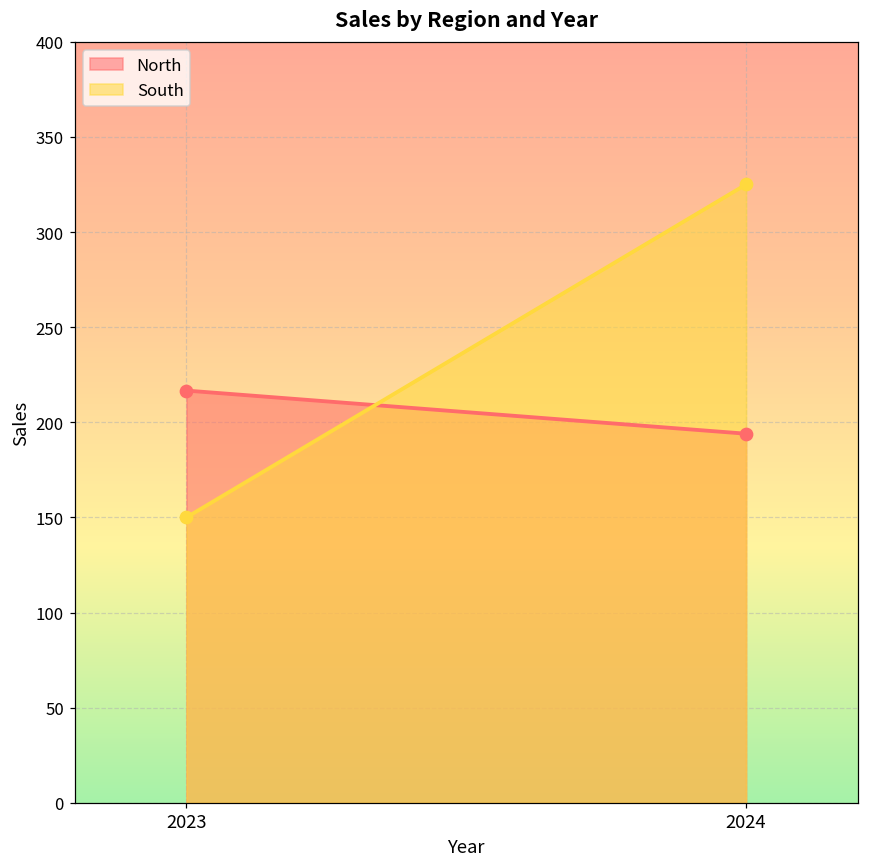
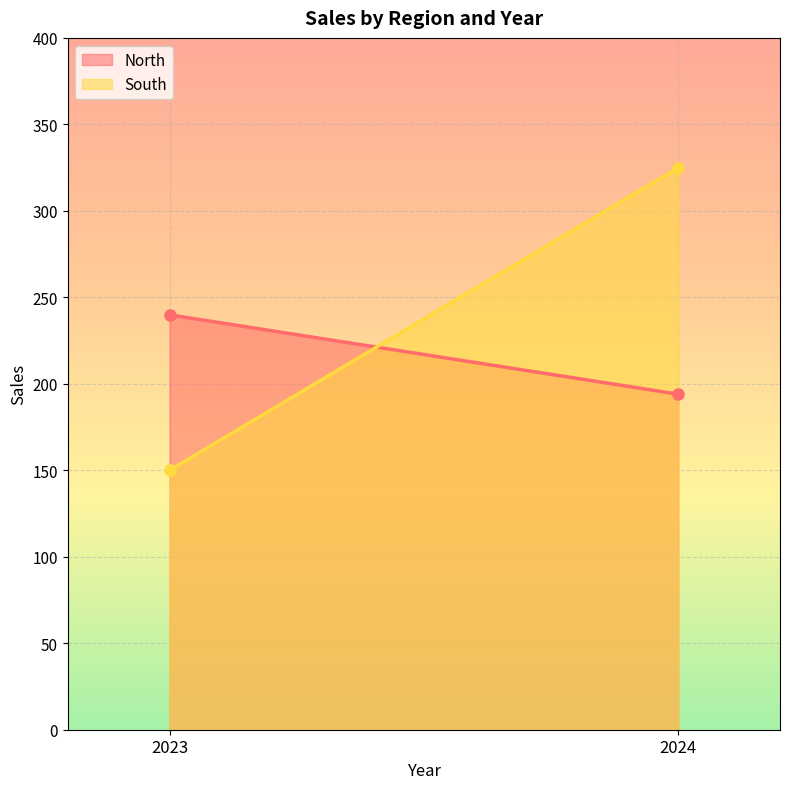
  {
    "North": {
-     "2023": 217,
+     "2023": 240,
      "2024": 194
    },
    "South": {
      "2023": 150,
      "2024": 325
    }
  }
